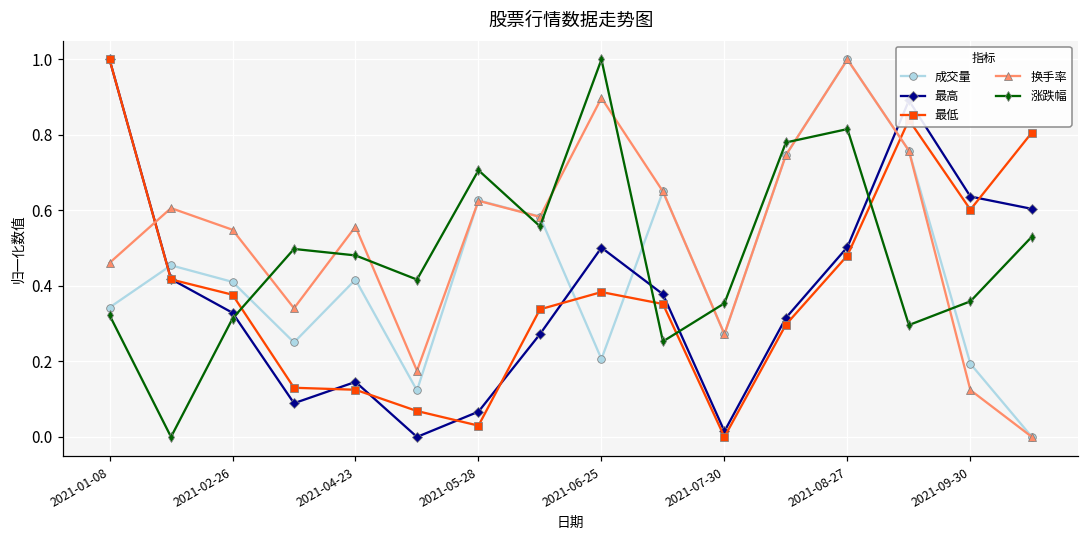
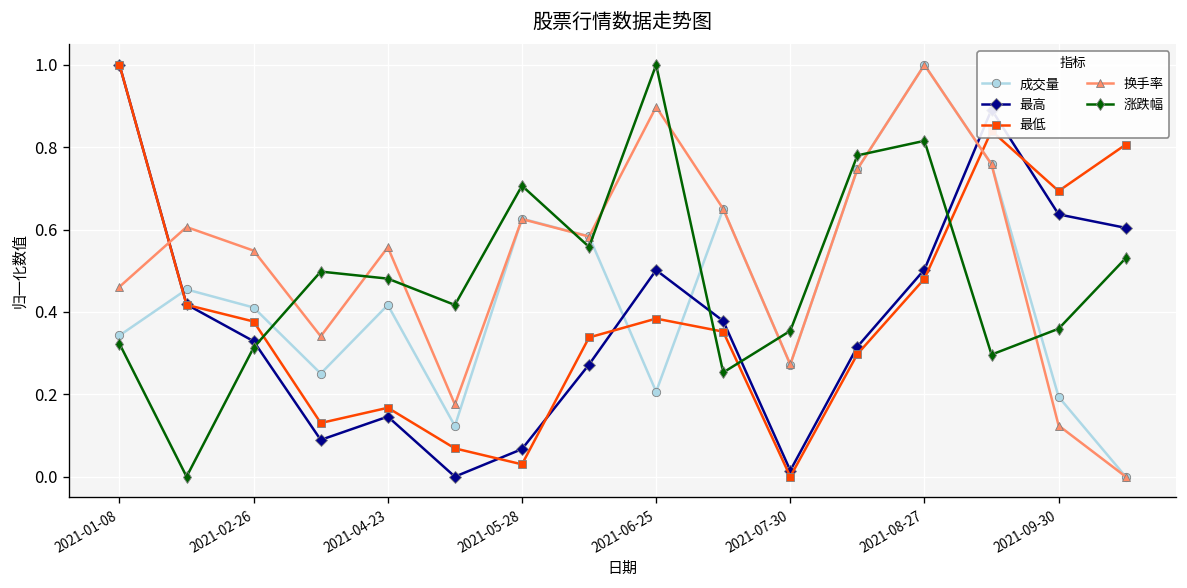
  {
    "成交量": {
      "2021-01-08": 0.34,
      "2021-02-26": 0.41,
      "2021-04-23": 0.42,
      "2021-06-25": 0.21,
      "2021-09-30": 0.19
    },
    "最高": {
      "2021-02-26": 0.33,
      "2021-04-23": 0.15,
      "2021-05-28": 0.07,
      "2021-06-25": 0.50,
      "2021-07-30": 0.01,
      "2021-08-27": 0.50,
      "2021-09-30": 0.64
    },
    "最低": {
      "2021-02-26": 0.38,
-     "2021-04-23": 0.12,
+     "2021-04-23": 0.17,
      "2021-05-28": 0.03,
      "2021-06-25": 0.38,
      "2021-07-30": 0.00,
      "2021-08-27": 0.48,
-     "2021-09-30": 0.60
+     "2021-09-30": 0.69
    },
    "换手率": {
      "2021-01-08": 0.46,
      "2021-02-26": 0.55,
      "2021-04-23": 0.56,
      "2021-06-25": 0.90,
      "2021-09-30": 0.12
    },
    "涨跌幅": {
      "2021-01-08": 0.32,
      "2021-02-26": 0.31,
      "2021-04-23": 0.48,
      "2021-05-28": 0.71,
      "2021-06-25": 1.00,
      "2021-07-30": 0.35,
      "2021-08-27": 0.82,
      "2021-09-30": 0.36
    }
  }
